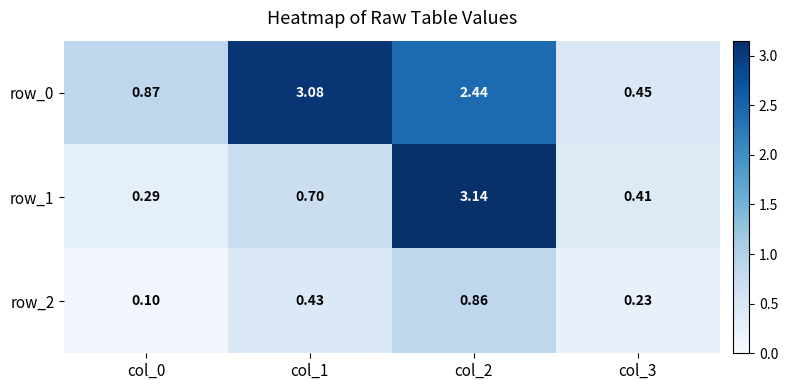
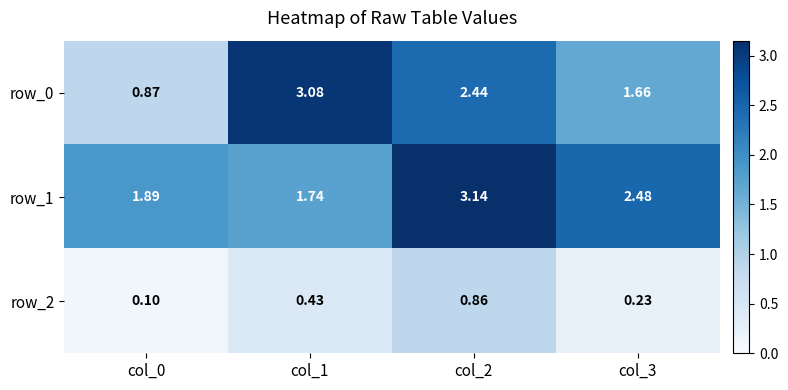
  {
    "row_0": {
      "col_0": 0.87,
      "col_1": 3.08,
      "col_2": 2.44,
-     "col_3": 0.45
+     "col_3": 1.66
    },
    "row_1": {
-     "col_0": 0.29,
-     "col_1": 0.70,
+     "col_0": 1.89,
+     "col_1": 1.74,
      "col_2": 3.14,
-     "col_3": 0.41
+     "col_3": 2.48
    },
    "row_2": {
      "col_0": 0.10,
      "col_1": 0.43,
      "col_2": 0.86,
      "col_3": 0.23
    }
  }
